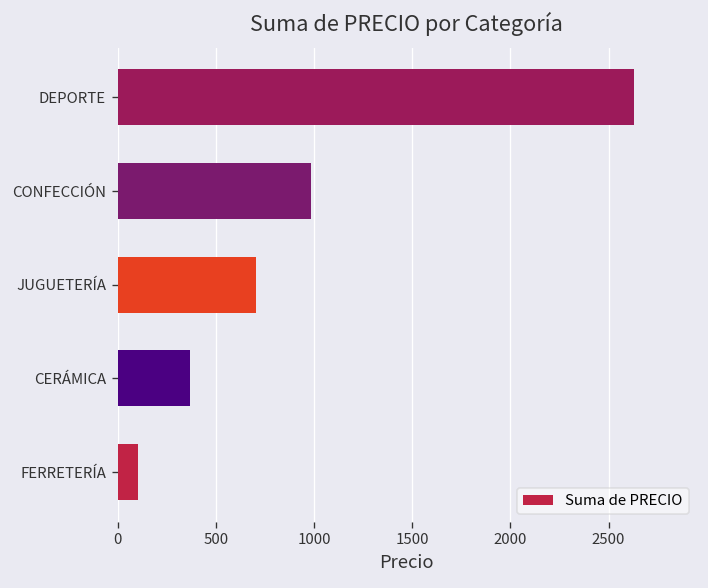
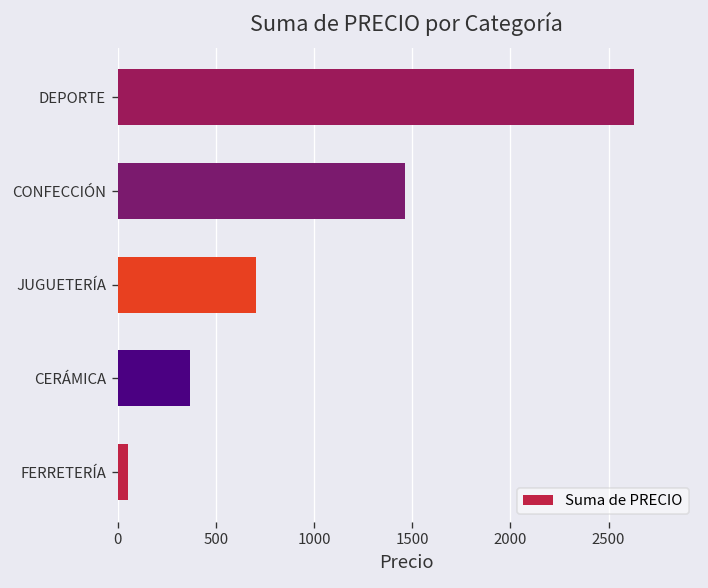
  {
    "DEPORTE": 2630,
-   "CONFECCIÓN": 990,
+   "CONFECCIÓN": 1470,
    "JUGUETERÍA": 710,
    "CERÁMICA": 370,
-   "FERRETERÍA": 100
+   "FERRETERÍA": 50
  }
